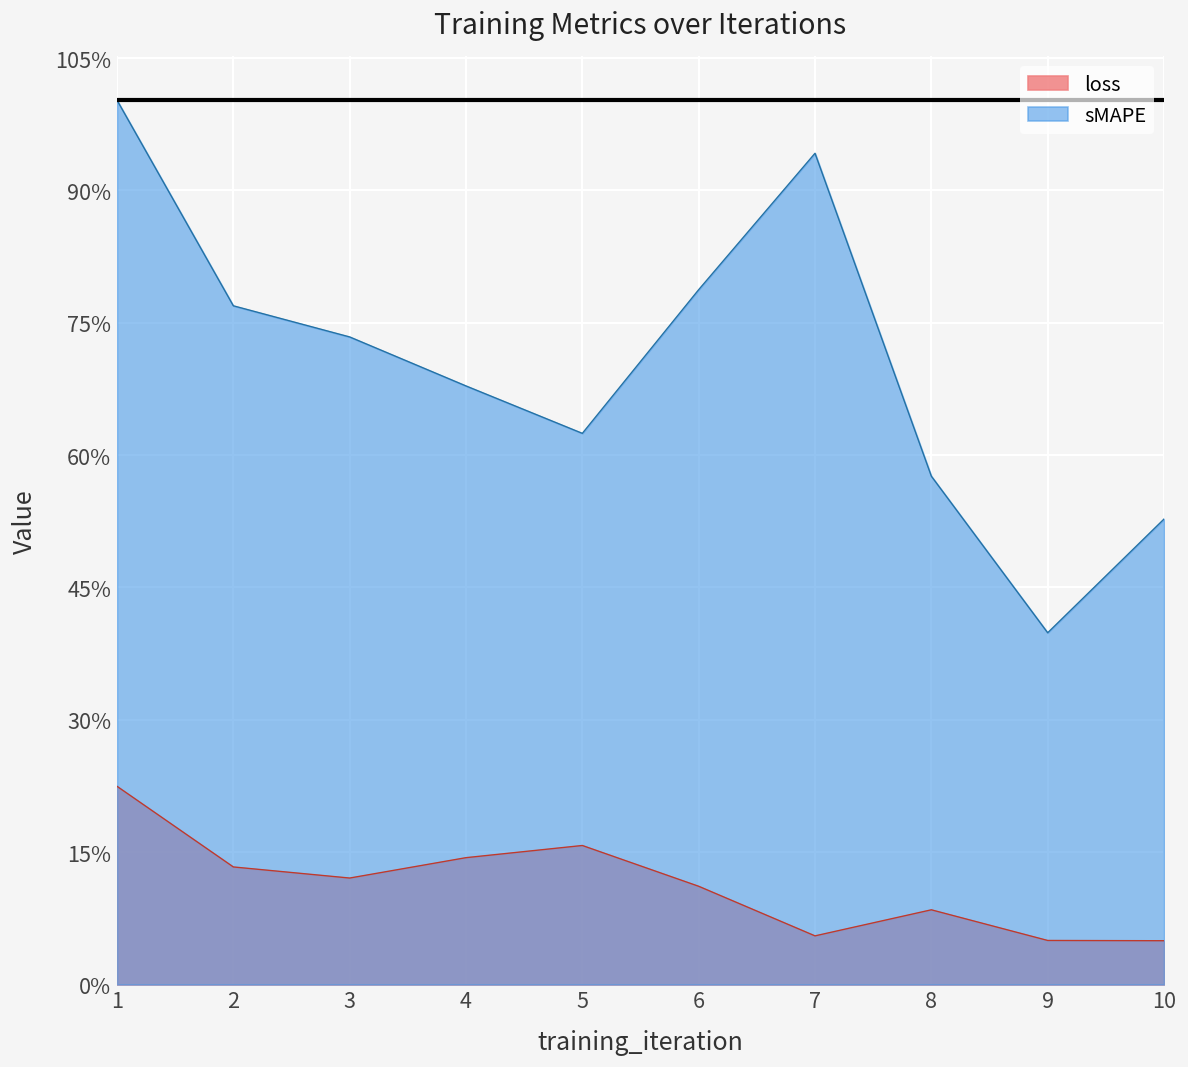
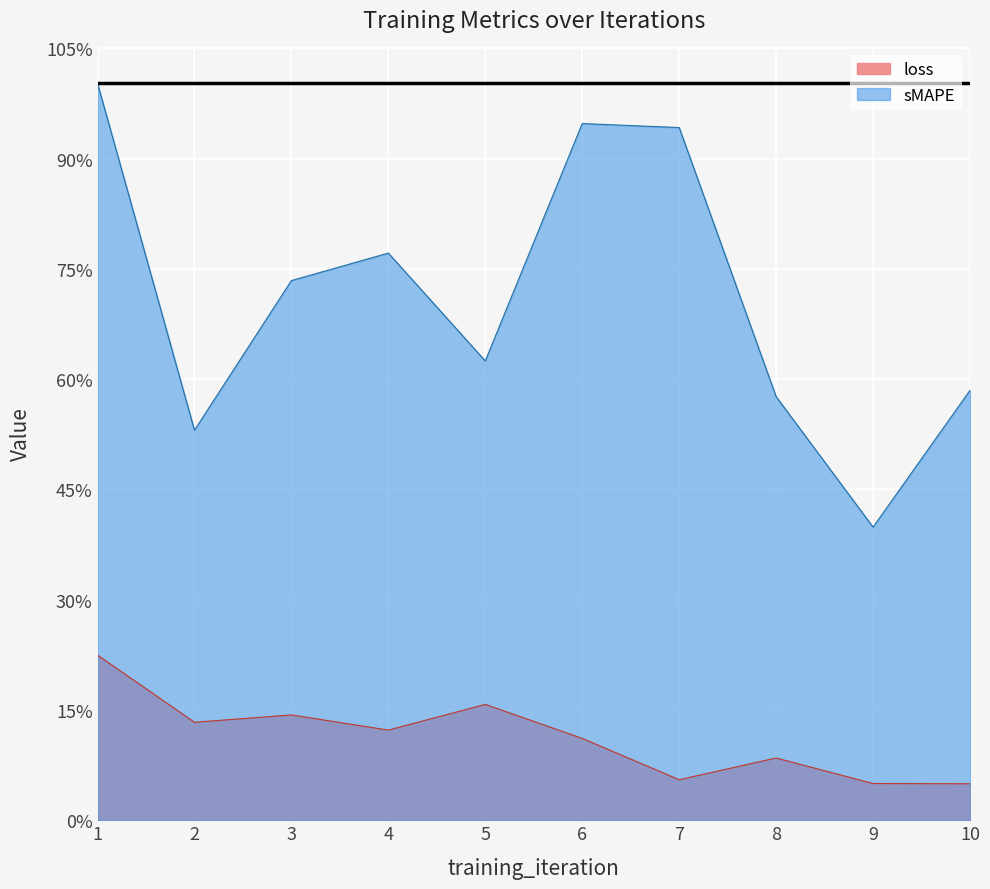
  {
    "loss": {
      "1": "22%",
      "2": "13%",
-     "3": "12%",
-     "4": "14%",
+     "3": "14%",
+     "4": "12%",
      "5": "16%",
      "6": "11%",
      "7": "6%",
      "8": "8%",
      "9": "5%",
      "10": "5%"
    },
    "sMAPE": {
      "1": "100%",
-     "2": "77%",
+     "2": "53%",
      "3": "73%",
-     "4": "68%",
+     "4": "77%",
      "5": "62%",
-     "6": "79%",
+     "6": "95%",
      "7": "94%",
      "8": "58%",
      "9": "40%",
-     "10": "53%"
+     "10": "58%"
    }
  }
